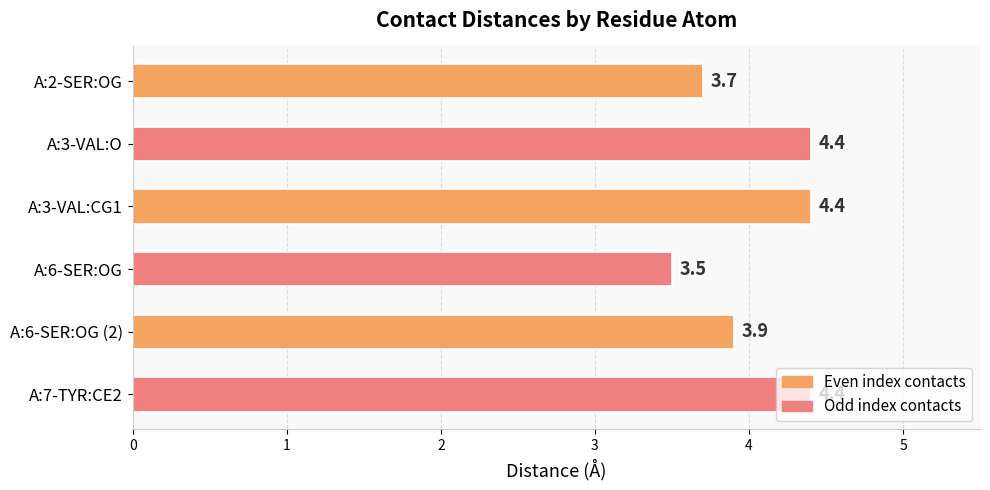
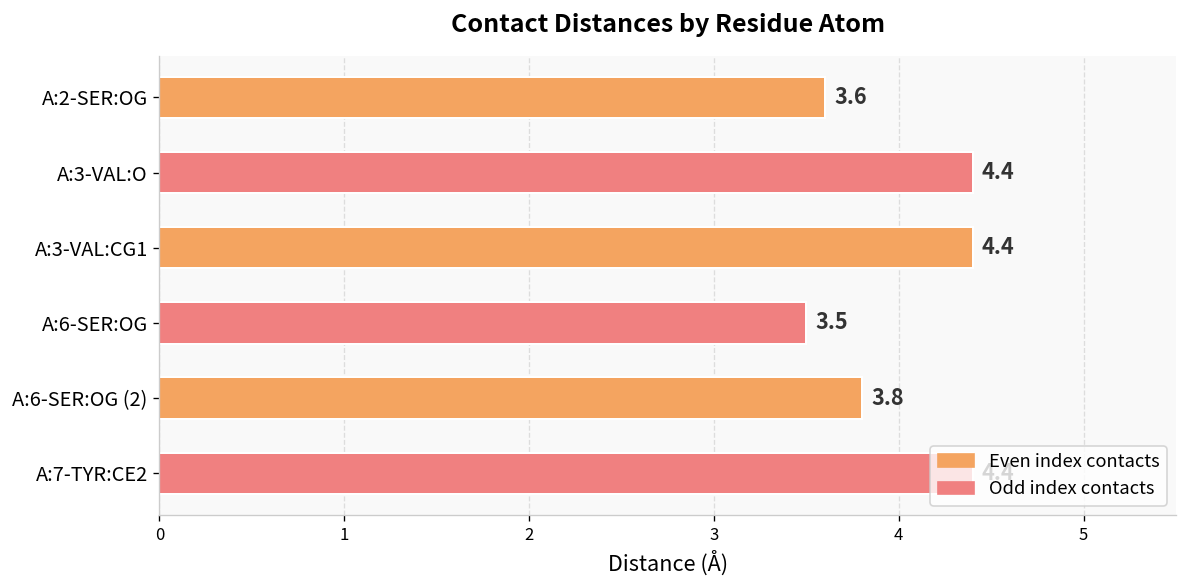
  {
-   "A:2-SER:OG": 3.7,
+   "A:2-SER:OG": 3.6,
    "A:3-VAL:O": 4.4,
    "A:3-VAL:CG1": 4.4,
    "A:6-SER:OG": 3.5,
-   "A:6-SER:OG (2)": 3.9
+   "A:6-SER:OG (2)": 3.8
  }
